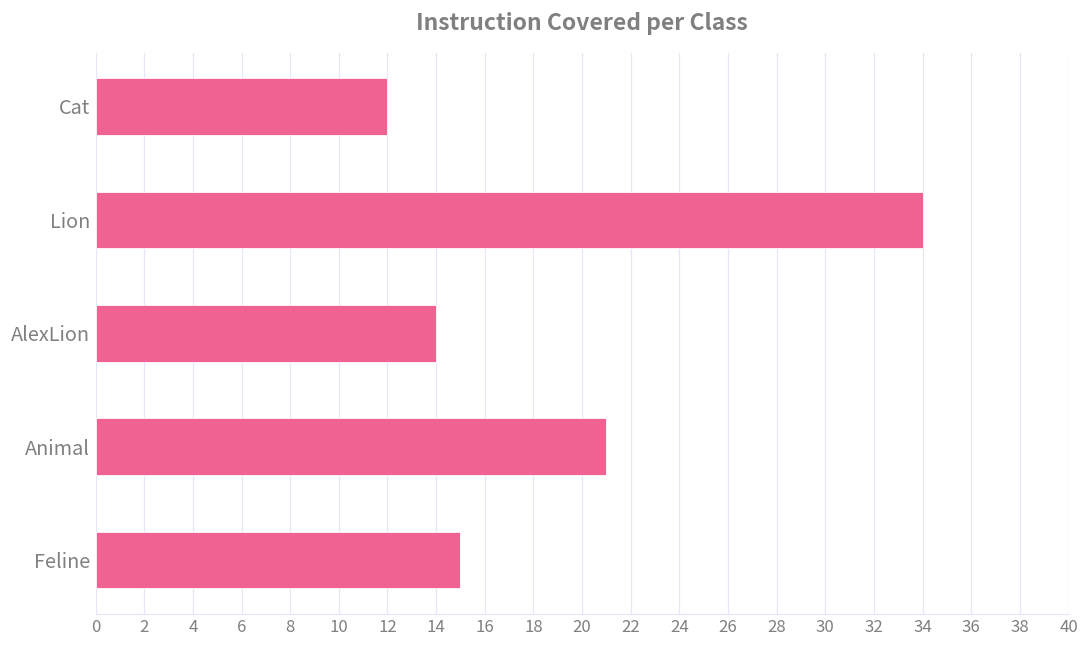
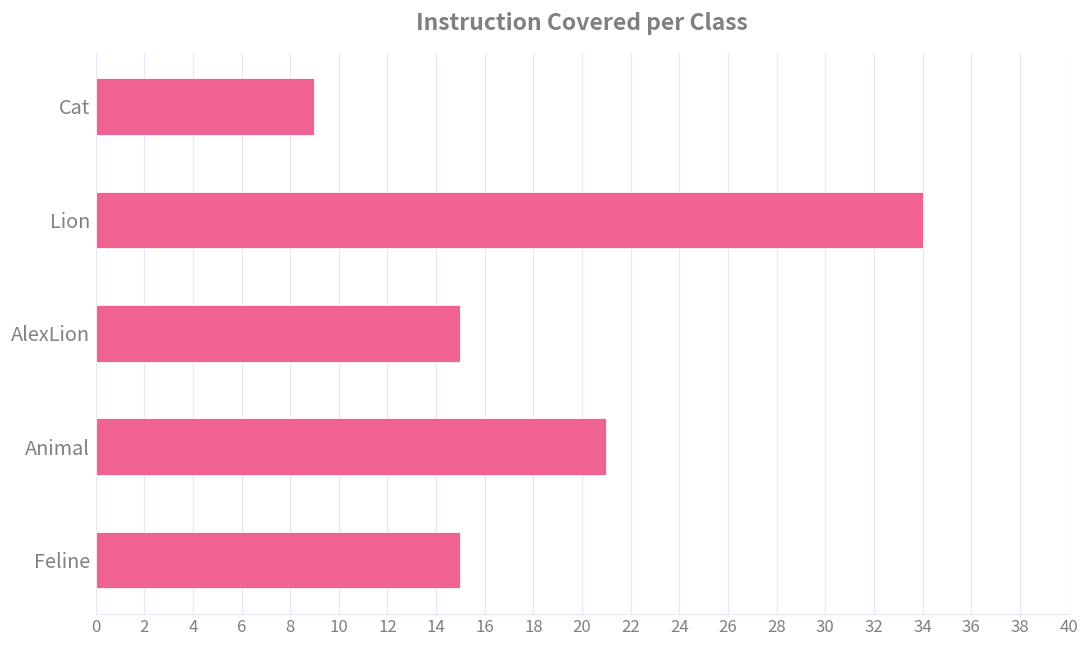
  {
-   "Cat": 12,
+   "Cat": 9,
    "Lion": 34,
-   "AlexLion": 14,
+   "AlexLion": 15,
    "Animal": 21,
    "Feline": 15
  }
